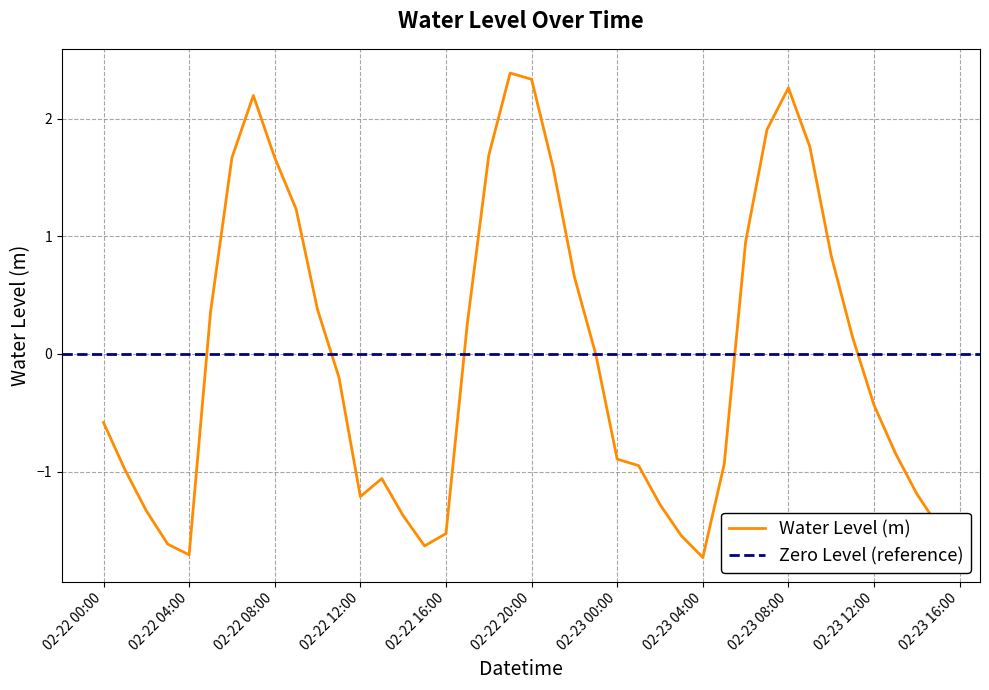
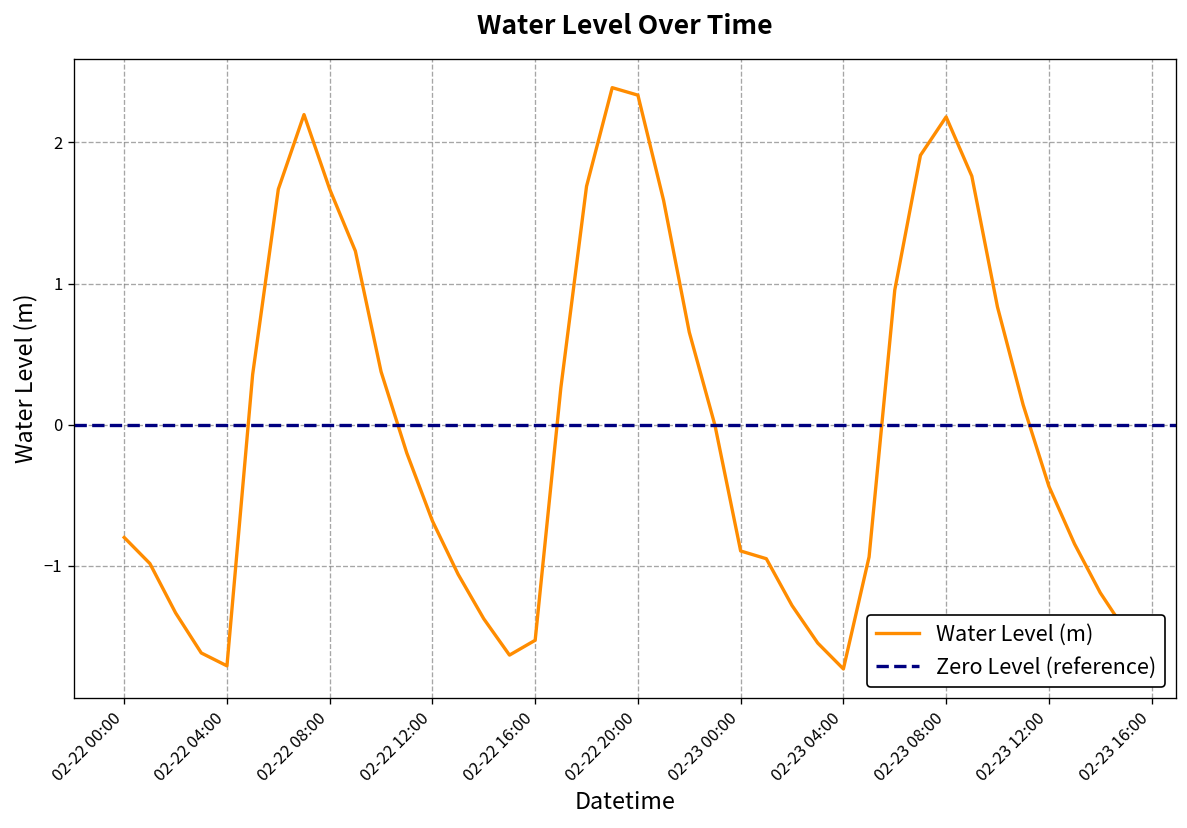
  {
-   "02-22 00:00": -0.58,
+   "02-22 00:00": -0.80,
    "02-22 04:00": -1.71,
    "02-22 08:00": 1.67,
-   "02-22 12:00": -1.21,
+   "02-22 12:00": -0.68,
    "02-22 16:00": -1.53,
    "02-22 20:00": 2.34,
    "02-23 00:00": -0.89,
    "02-23 04:00": -1.73,
-   "02-23 08:00": 2.26,
+   "02-23 08:00": 2.18,
    "02-23 12:00": -0.44
  }
